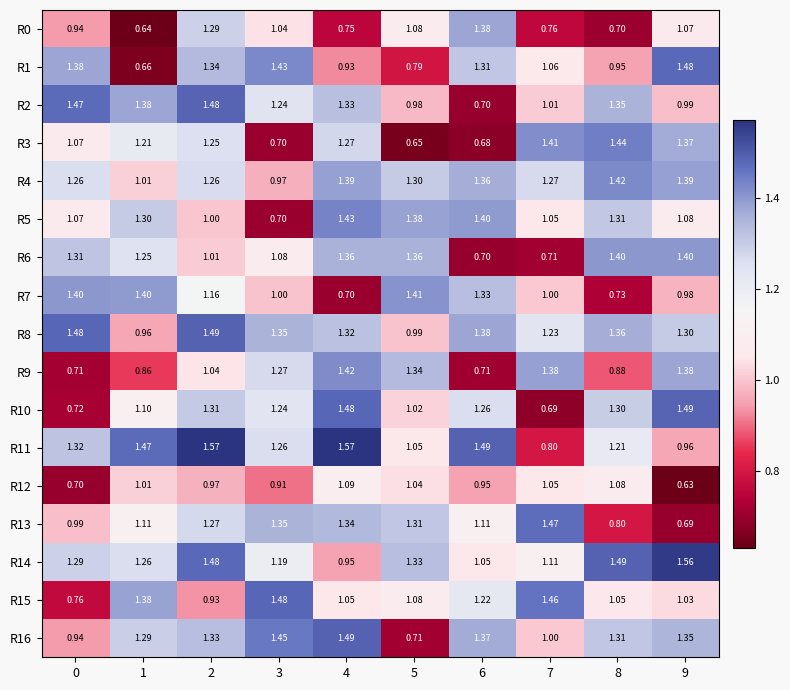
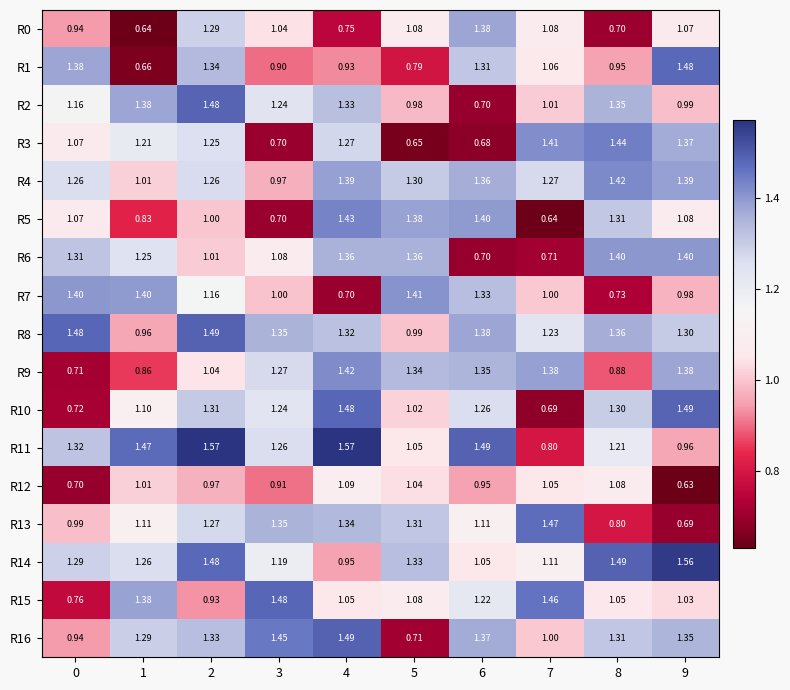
  {
    "R0": {
      "0": 0.94,
      "1": 0.64,
      "2": 1.29,
      "3": 1.04,
      "4": 0.75,
      "5": 1.08,
      "6": 1.38,
-     "7": 0.76,
+     "7": 1.08,
      "8": 0.70,
      "9": 1.07
    },
    "R1": {
      "0": 1.38,
      "1": 0.66,
      "2": 1.34,
-     "3": 1.43,
+     "3": 0.90,
      "4": 0.93,
      "5": 0.79,
      "6": 1.31,
      "7": 1.06,
      "8": 0.95,
      "9": 1.48
    },
    "R2": {
-     "0": 1.47,
+     "0": 1.16,
      "1": 1.38,
      "2": 1.48,
      "3": 1.24,
      "4": 1.33,
      "5": 0.98,
      "6": 0.70,
      "7": 1.01,
      "8": 1.35,
      "9": 0.99
    },
    "R3": {
      "0": 1.07,
      "1": 1.21,
      "2": 1.25,
      "3": 0.70,
      "4": 1.27,
      "5": 0.65,
      "6": 0.68,
      "7": 1.41,
      "8": 1.44,
      "9": 1.37
    },
    "R4": {
      "0": 1.26,
      "1": 1.01,
      "2": 1.26,
      "3": 0.97,
      "4": 1.39,
      "5": 1.30,
      "6": 1.36,
      "7": 1.27,
      "8": 1.42,
      "9": 1.39
    },
    "R5": {
      "0": 1.07,
-     "1": 1.30,
+     "1": 0.83,
      "2": 1.00,
      "3": 0.70,
      "4": 1.43,
      "5": 1.38,
      "6": 1.40,
-     "7": 1.05,
+     "7": 0.64,
      "8": 1.31,
      "9": 1.08
    },
    "R6": {
      "0": 1.31,
      "1": 1.25,
      "2": 1.01,
      "3": 1.08,
      "4": 1.36,
      "5": 1.36,
      "6": 0.70,
      "7": 0.71,
      "8": 1.40,
      "9": 1.40
    },
    "R7": {
      "0": 1.40,
      "1": 1.40,
      "2": 1.16,
      "3": 1.00,
      "4": 0.70,
      "5": 1.41,
      "6": 1.33,
      "7": 1.00,
      "8": 0.73,
      "9": 0.98
    },
    "R8": {
      "0": 1.48,
      "1": 0.96,
      "2": 1.49,
      "3": 1.35,
      "4": 1.32,
      "5": 0.99,
      "6": 1.38,
      "7": 1.23,
      "8": 1.36,
      "9": 1.30
    },
    "R9": {
      "0": 0.71,
      "1": 0.86,
      "2": 1.04,
      "3": 1.27,
      "4": 1.42,
      "5": 1.34,
-     "6": 0.71,
+     "6": 1.35,
      "7": 1.38,
      "8": 0.88,
      "9": 1.38
    },
    "R10": {
      "0": 0.72,
      "1": 1.10,
      "2": 1.31,
      "3": 1.24,
      "4": 1.48,
      "5": 1.02,
      "6": 1.26,
      "7": 0.69,
      "8": 1.30,
      "9": 1.49
    },
    "R11": {
      "0": 1.32,
      "1": 1.47,
      "2": 1.57,
      "3": 1.26,
      "4": 1.57,
      "5": 1.05,
      "6": 1.49,
      "7": 0.80,
      "8": 1.21,
      "9": 0.96
    },
    "R12": {
      "0": 0.70,
      "1": 1.01,
      "2": 0.97,
      "3": 0.91,
      "4": 1.09,
      "5": 1.04,
      "6": 0.95,
      "7": 1.05,
      "8": 1.08,
      "9": 0.63
    },
    "R13": {
      "0": 0.99,
      "1": 1.11,
      "2": 1.27,
      "3": 1.35,
      "4": 1.34,
      "5": 1.31,
      "6": 1.11,
      "7": 1.47,
      "8": 0.80,
      "9": 0.69
    },
    "R14": {
      "0": 1.29,
      "1": 1.26,
      "2": 1.48,
      "3": 1.19,
      "4": 0.95,
      "5": 1.33,
      "6": 1.05,
      "7": 1.11,
      "8": 1.49,
      "9": 1.56
    },
    "R15": {
      "0": 0.76,
      "1": 1.38,
      "2": 0.93,
      "3": 1.48,
      "4": 1.05,
      "5": 1.08,
      "6": 1.22,
      "7": 1.46,
      "8": 1.05,
      "9": 1.03
    },
    "R16": {
      "0": 0.94,
      "1": 1.29,
      "2": 1.33,
      "3": 1.45,
      "4": 1.49,
      "5": 0.71,
      "6": 1.37,
      "7": 1.00,
      "8": 1.31,
      "9": 1.35
    }
  }
